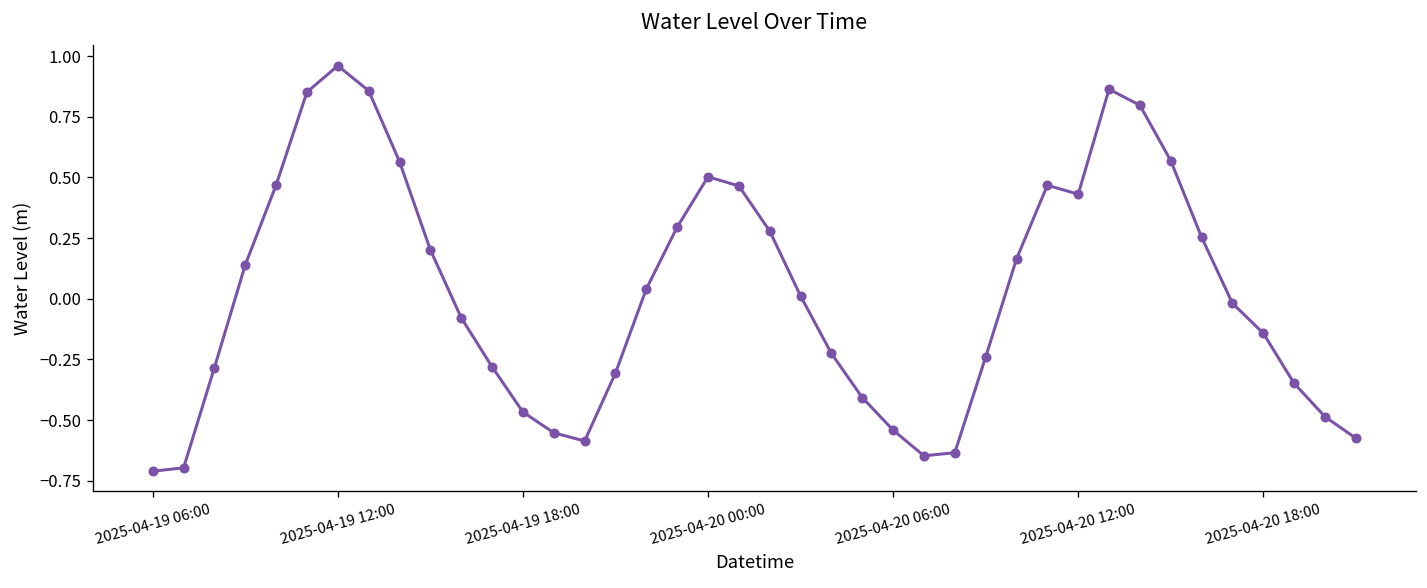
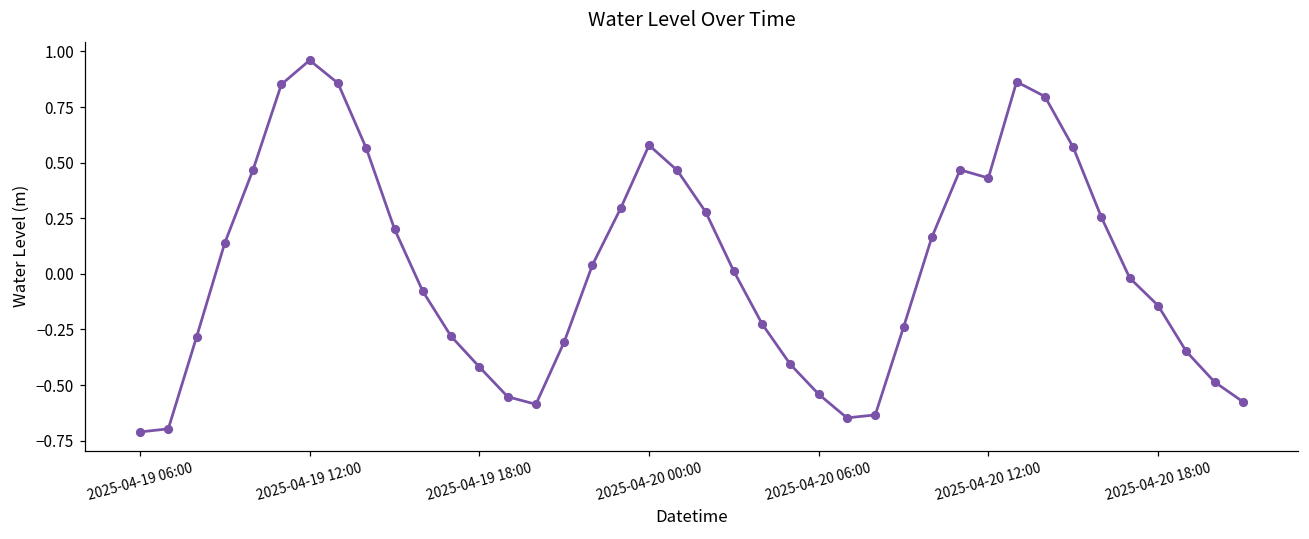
  {
    "2025-04-19 06:00": -0.71,
    "2025-04-19 12:00": 0.96,
-   "2025-04-19 18:00": -0.47,
-   "2025-04-20 00:00": 0.50,
+   "2025-04-19 18:00": -0.42,
+   "2025-04-20 00:00": 0.58,
    "2025-04-20 06:00": -0.54,
    "2025-04-20 12:00": 0.43,
    "2025-04-20 18:00": -0.14
  }
